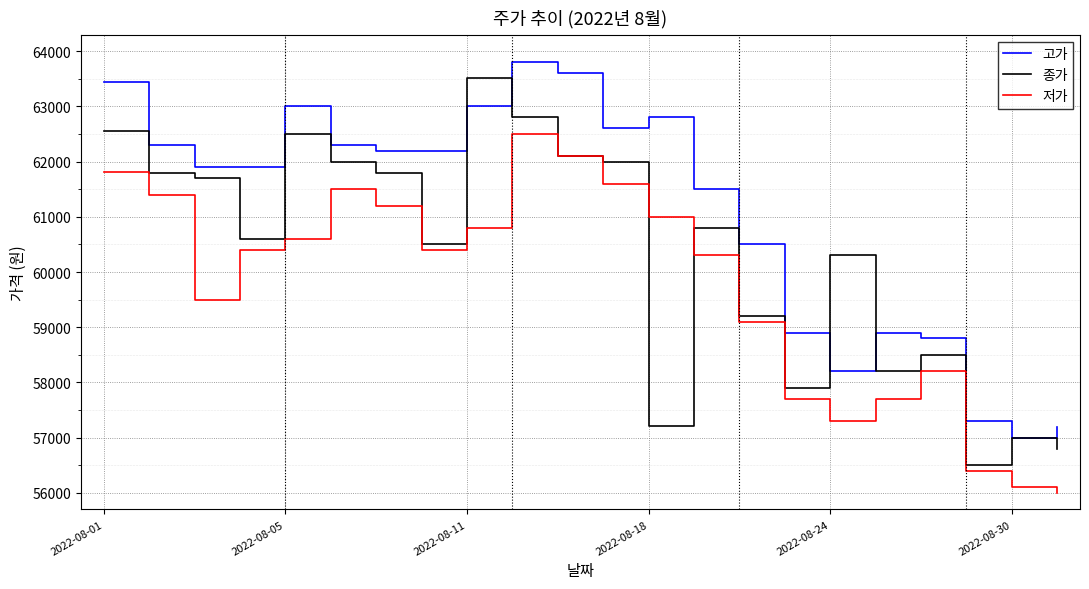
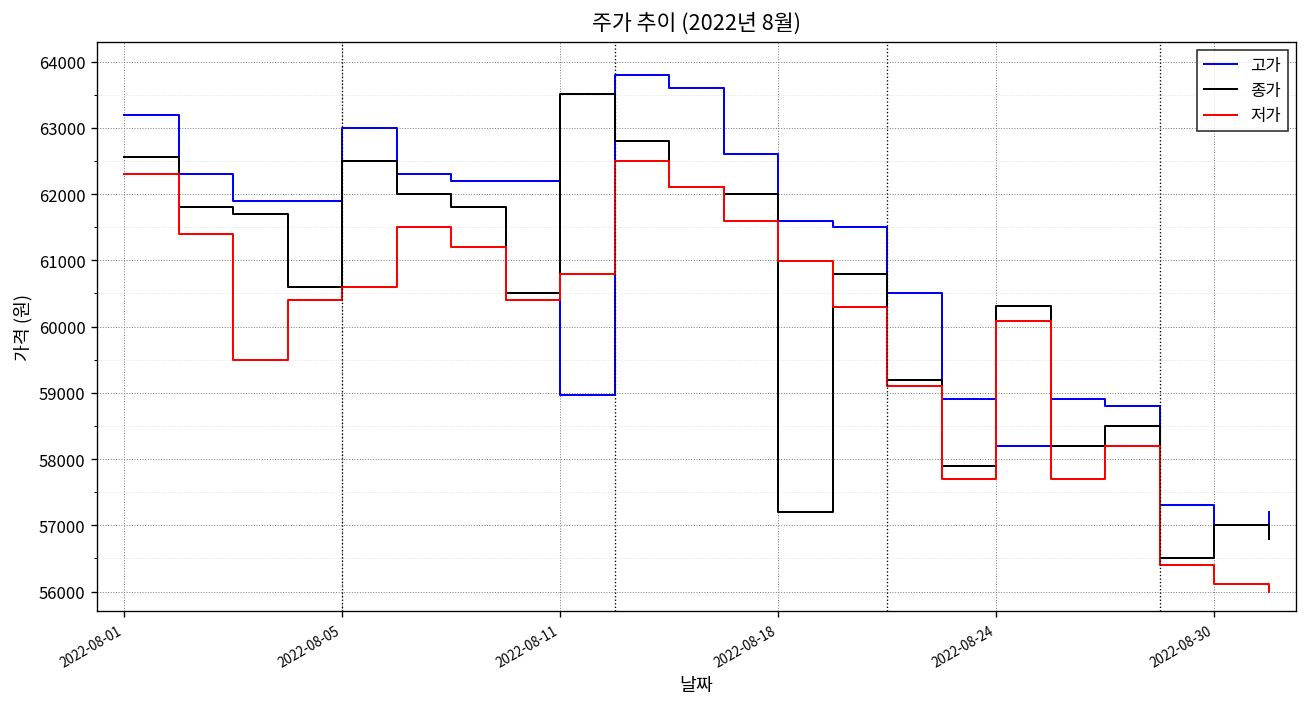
  {
    "고가": {
-     "2022-08-01": 63400,
+     "2022-08-01": 63200,
      "2022-08-05": 63000,
-     "2022-08-11": 63000,
-     "2022-08-18": 62800,
+     "2022-08-11": 59000,
+     "2022-08-18": 61600,
      "2022-08-24": 58200
    },
    "종가": {
      "2022-08-01": 62600,
      "2022-08-05": 62500,
      "2022-08-11": 63500,
      "2022-08-18": 57200,
      "2022-08-24": 60300
    },
    "저가": {
-     "2022-08-01": 61800,
+     "2022-08-01": 62300,
      "2022-08-05": 60600,
      "2022-08-11": 60800,
      "2022-08-18": 61000,
-     "2022-08-24": 57300,
+     "2022-08-24": 60100,
      "2022-08-30": 56100
    }
  }
